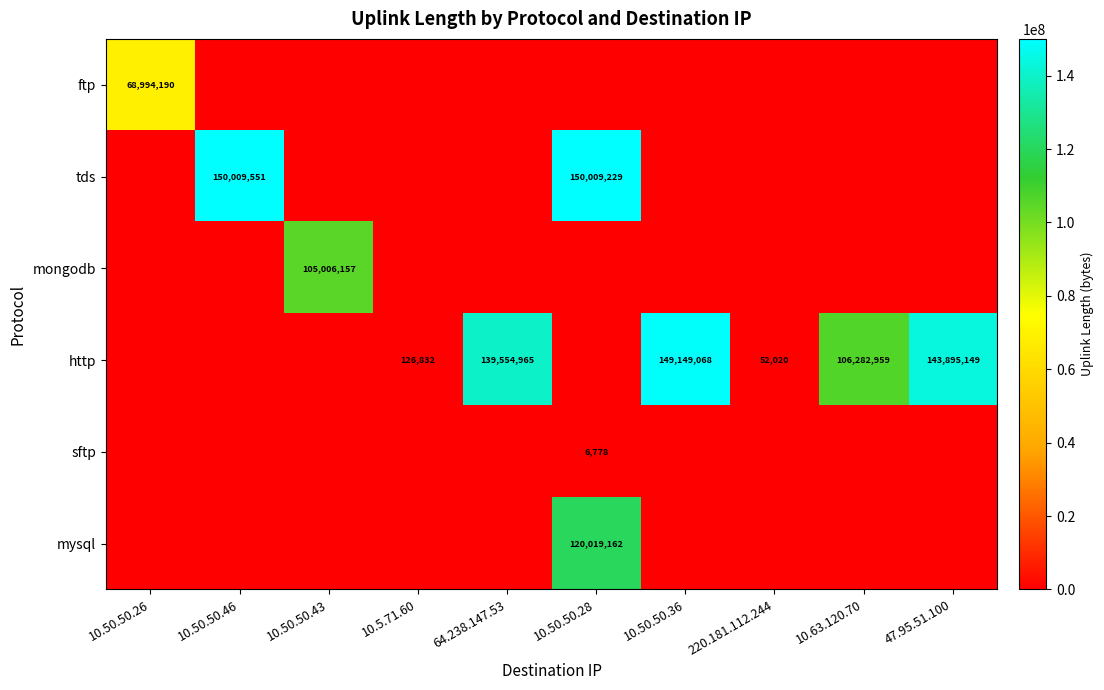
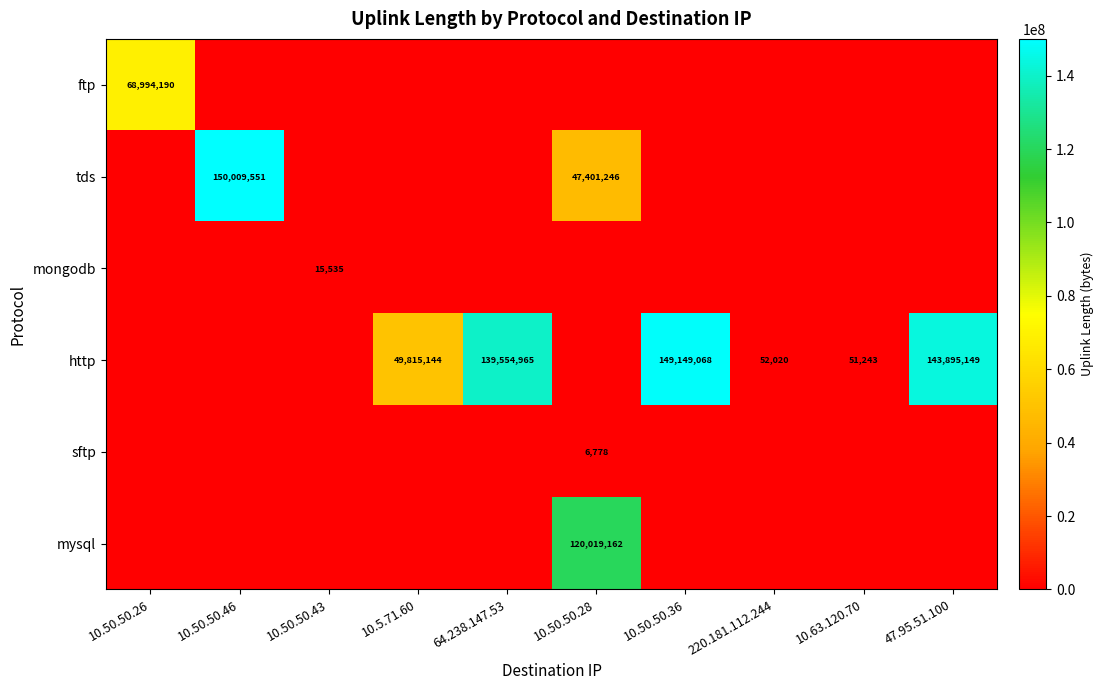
  {
    "ftp": {
      "10.50.50.26": "68,994,190"
    },
    "tds": {
      "10.50.50.46": "150,009,551",
-     "10.50.50.28": "150,009,229"
+     "10.50.50.28": "47,401,246"
    },
    "mongodb": {
-     "10.50.50.43": "105,006,157"
+     "10.50.50.43": "15,535"
    },
    "http": {
-     "10.5.71.60": "126,832",
+     "10.5.71.60": "49,815,144",
      "64.238.147.53": "139,554,965",
      "10.50.50.36": "149,149,068",
      "220.181.112.244": "52,020",
-     "10.63.120.70": "106,282,959",
+     "10.63.120.70": "51,243",
      "47.95.51.100": "143,895,149"
    },
    "sftp": {
      "10.50.50.28": "6,778"
    },
    "mysql": {
      "10.50.50.28": "120,019,162"
    }
  }
